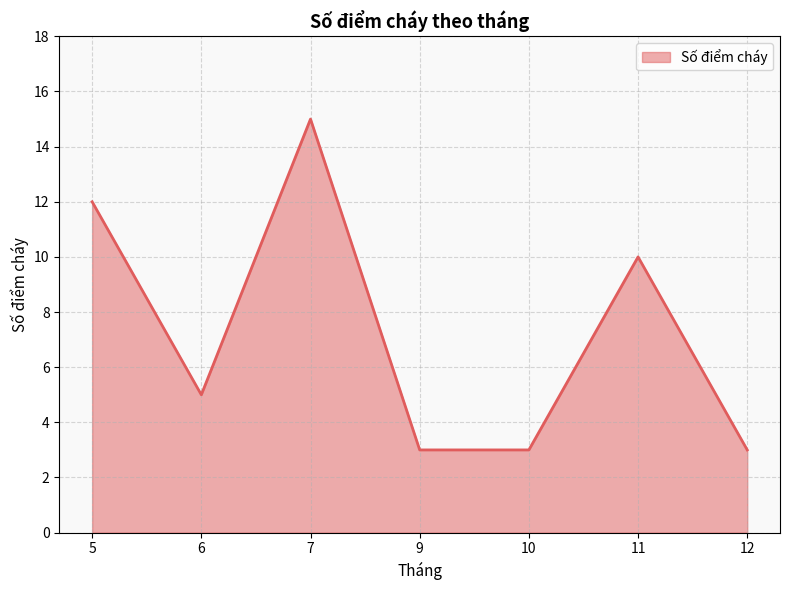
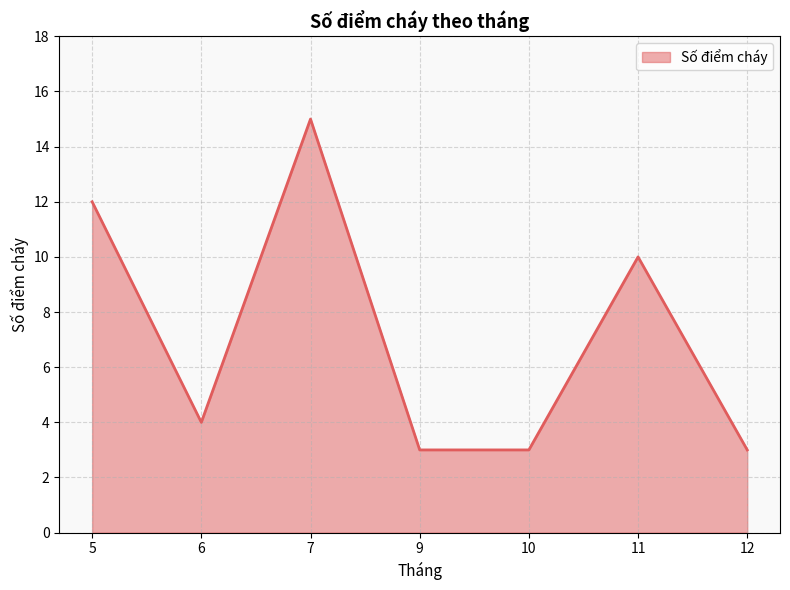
  {
    "5": 12,
-   "6": 5,
+   "6": 4,
    "7": 15,
    "9": 3,
    "10": 3,
    "11": 10,
    "12": 3
  }
